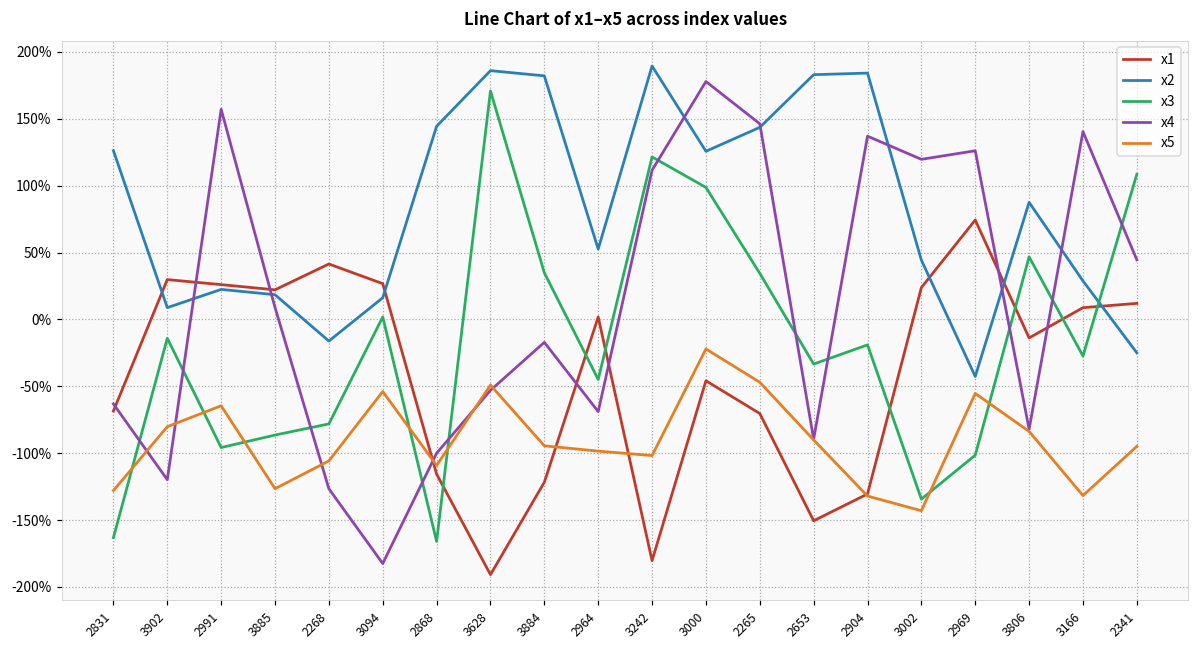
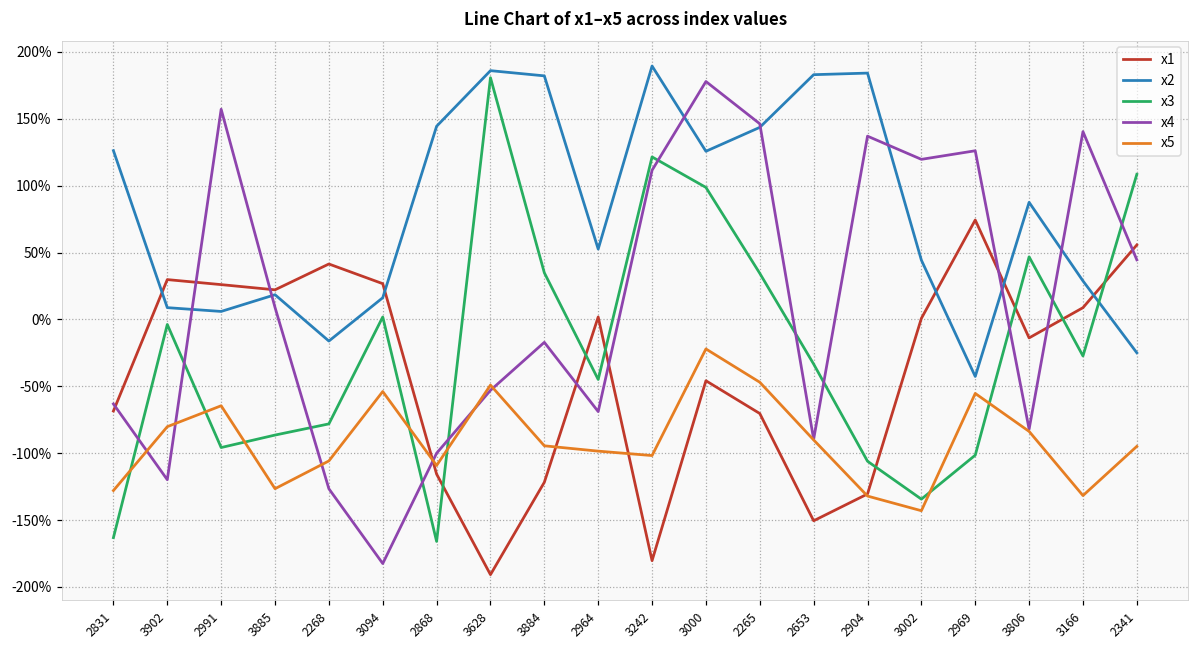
  {
    "x1": {
      "2831": "-68%",
      "3902": "30%",
      "2991": "26%",
      "3885": "22%",
      "2268": "41%",
      "3094": "27%",
      "2868": "-116%",
      "3628": "-191%",
      "3884": "-122%",
      "2964": "2%",
      "3242": "-180%",
      "3000": "-46%",
      "2265": "-70%",
      "2653": "-151%",
-     "3002": "24%",
+     "3002": "1%",
      "2969": "74%",
      "3806": "-14%",
      "3166": "9%",
-     "2341": "12%"
+     "2341": "56%"
    },
    "x2": {
      "2831": "126%",
      "3902": "9%",
-     "2991": "22%",
+     "2991": "6%",
      "3885": "18%",
      "2268": "-16%",
      "3094": "16%",
      "2868": "144%",
      "3628": "186%",
      "3884": "182%",
      "2964": "53%",
      "3242": "190%",
      "3000": "126%",
      "2265": "144%",
      "2653": "183%",
      "2904": "184%",
      "3002": "44%",
      "2969": "-43%",
      "3806": "88%",
      "3166": "29%",
      "2341": "-25%"
    },
    "x3": {
      "2831": "-163%",
-     "3902": "-14%",
+     "3902": "-4%",
      "2991": "-96%",
      "3885": "-86%",
      "2268": "-78%",
      "3094": "2%",
      "2868": "-166%",
-     "3628": "171%",
+     "3628": "181%",
      "3884": "35%",
      "2964": "-45%",
      "3242": "122%",
      "3000": "99%",
      "2265": "34%",
      "2653": "-33%",
-     "2904": "-19%",
+     "2904": "-106%",
      "3002": "-134%",
      "2969": "-102%",
      "3806": "47%",
      "3166": "-27%",
      "2341": "109%"
    },
    "x4": {
      "2831": "-63%",
      "3902": "-120%",
      "2991": "157%",
      "3885": "9%",
      "2268": "-127%",
      "3094": "-183%",
      "2868": "-100%",
      "3628": "-53%",
      "3884": "-17%",
      "2964": "-69%",
      "3242": "112%",
      "3000": "178%",
      "2265": "146%",
      "2904": "137%",
      "3002": "120%",
      "2969": "126%",
      "3166": "140%",
      "2341": "45%"
    },
    "x5": {
      "2831": "-128%",
      "3902": "-80%",
      "2991": "-65%",
      "3885": "-127%",
      "2268": "-106%",
      "3094": "-54%",
      "2868": "-109%",
      "3628": "-49%",
      "3884": "-95%",
      "2964": "-98%",
      "3242": "-102%",
      "3000": "-22%",
      "2265": "-47%",
      "3002": "-143%",
      "2969": "-55%",
      "3166": "-132%",
      "2341": "-95%"
    }
  }
